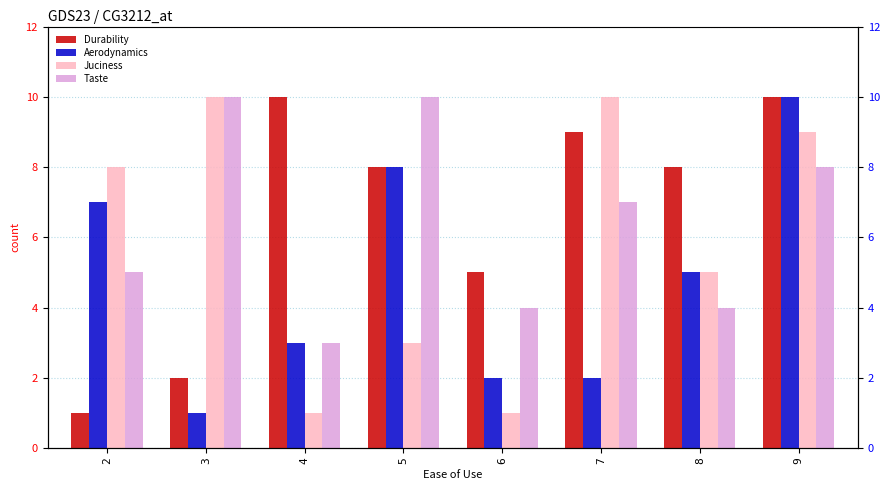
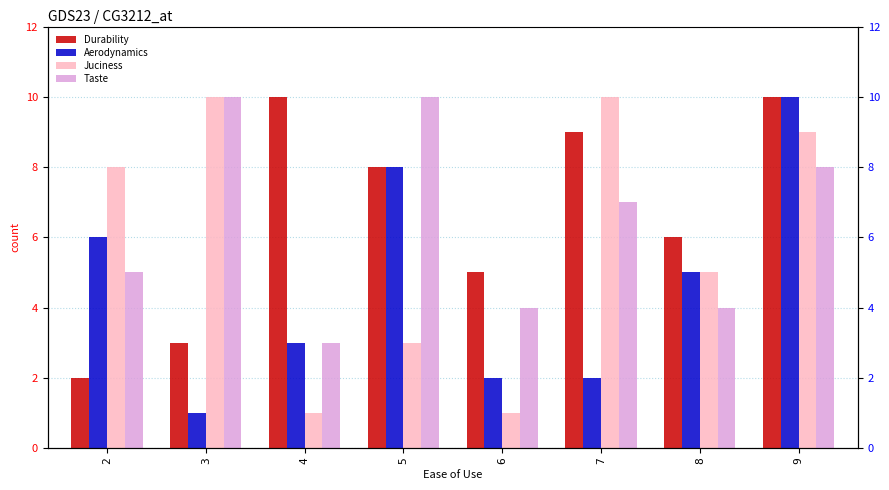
  {
    "Durability": {
-     "2": 1,
-     "3": 2,
+     "2": 2,
+     "3": 3,
      "4": 10,
      "5": 8,
      "6": 5,
      "7": 9,
-     "8": 8,
+     "8": 6,
      "9": 10
    },
    "Aerodynamics": {
-     "2": 7,
+     "2": 6,
      "3": 1,
      "4": 3,
      "5": 8,
      "6": 2,
      "7": 2,
      "8": 5,
      "9": 10
    }
  }
